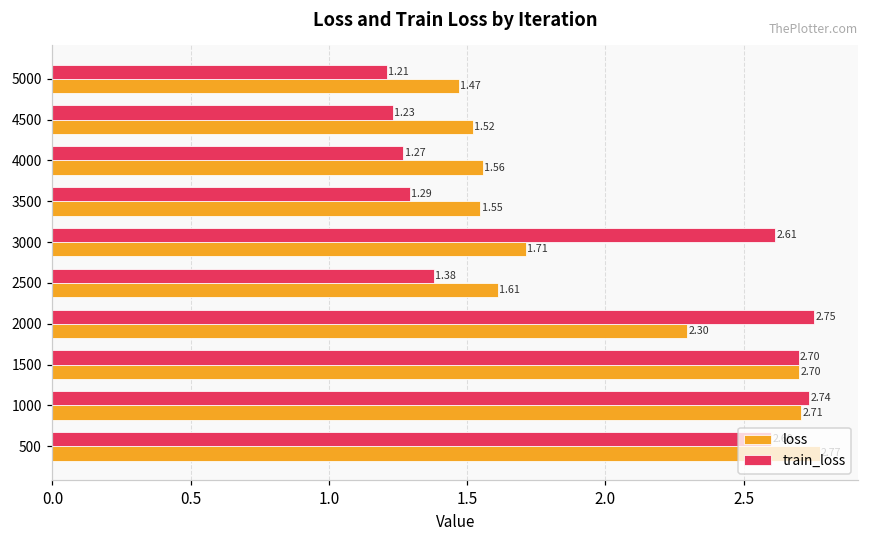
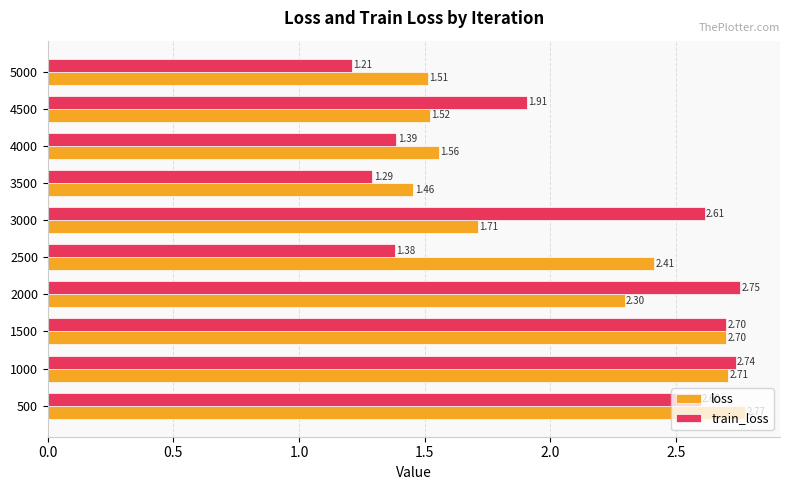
  {
    "loss": {
-     "5000": 1.47,
+     "5000": 1.51,
      "4500": 1.52,
      "4000": 1.56,
-     "3500": 1.55,
+     "3500": 1.46,
      "3000": 1.71,
-     "2500": 1.61,
+     "2500": 2.41,
      "2000": 2.30,
      "1500": 2.70,
      "1000": 2.71
    },
    "train_loss": {
      "5000": 1.21,
-     "4500": 1.23,
-     "4000": 1.27,
+     "4500": 1.91,
+     "4000": 1.39,
      "3500": 1.29,
      "3000": 2.61,
      "2500": 1.38,
      "2000": 2.75,
      "1500": 2.70,
      "1000": 2.74
    }
  }
